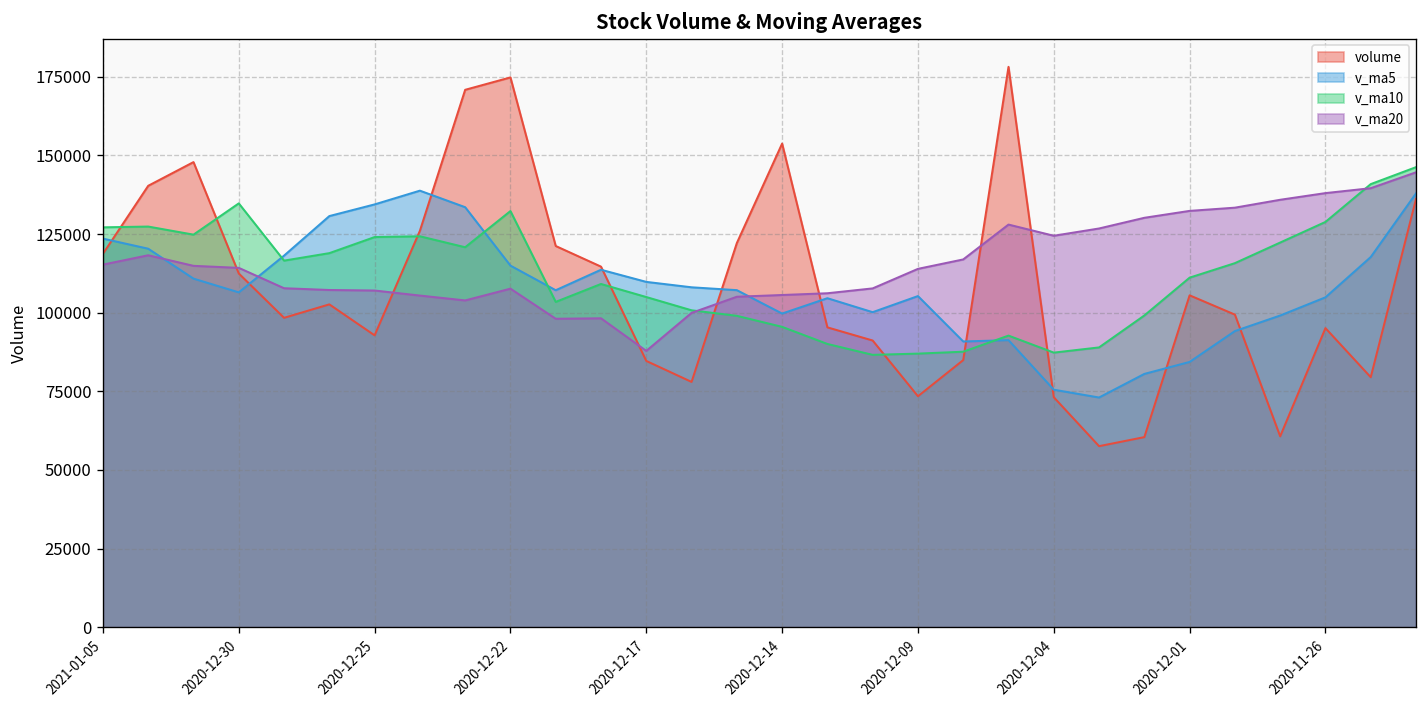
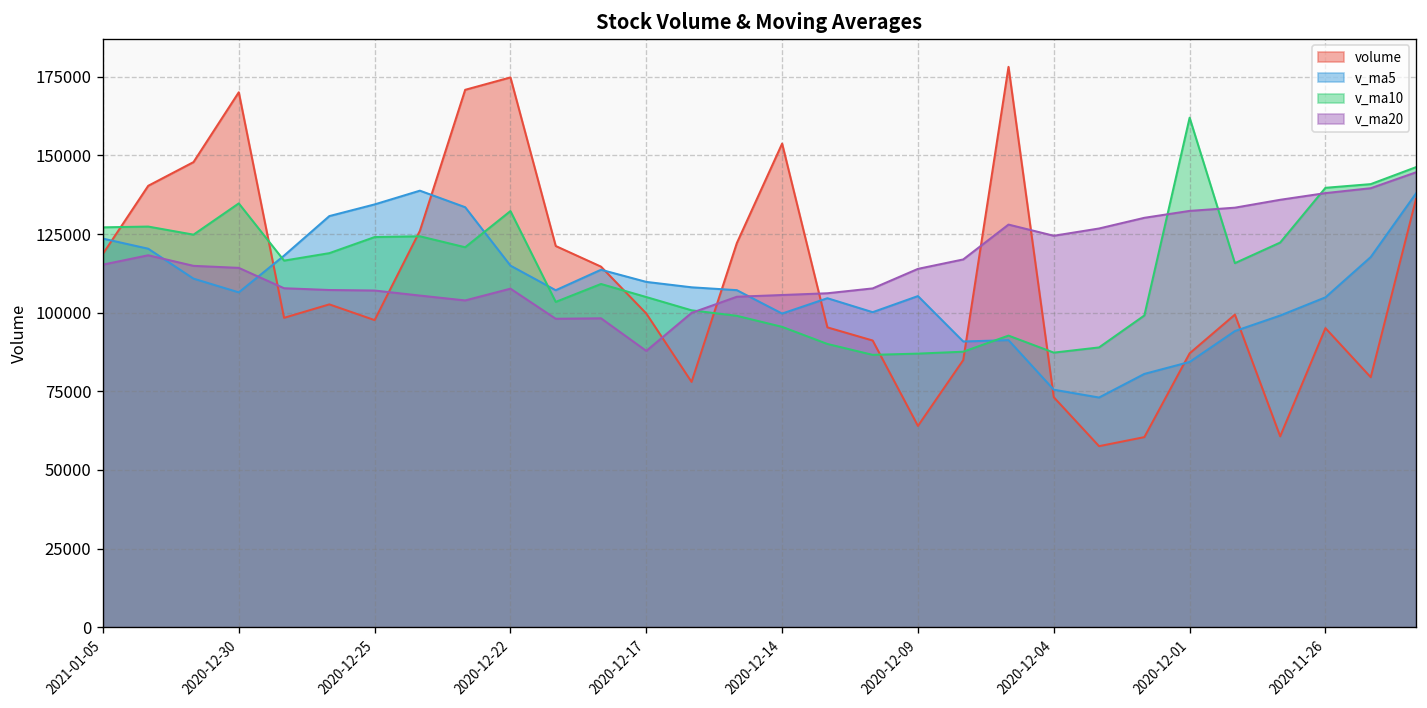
  {
    "volume": {
      "2021-01-05": 119000,
-     "2020-12-30": 112000,
-     "2020-12-25": 93000,
+     "2020-12-30": 170000,
+     "2020-12-25": 98000,
      "2020-12-22": 175000,
-     "2020-12-17": 85000,
+     "2020-12-17": 100000,
      "2020-12-14": 154000,
-     "2020-12-09": 73000,
+     "2020-12-09": 64000,
      "2020-12-04": 73000,
-     "2020-12-01": 106000,
+     "2020-12-01": 87000,
      "2020-11-26": 95000
    },
    "v_ma5": {
      "2021-01-05": 124000,
      "2020-12-30": 106000,
      "2020-12-25": 134000,
      "2020-12-22": 115000,
      "2020-12-17": 110000,
      "2020-12-14": 100000,
      "2020-12-09": 105000,
      "2020-12-04": 76000,
      "2020-12-01": 84000,
      "2020-11-26": 105000
    },
    "v_ma10": {
      "2021-01-05": 127000,
      "2020-12-30": 135000,
      "2020-12-25": 124000,
      "2020-12-22": 132000,
      "2020-12-17": 105000,
      "2020-12-14": 95000,
      "2020-12-09": 87000,
      "2020-12-04": 87000,
-     "2020-12-01": 111000,
-     "2020-11-26": 129000
+     "2020-12-01": 162000,
+     "2020-11-26": 140000
    },
    "v_ma20": {
      "2021-01-05": 115000,
      "2020-12-30": 114000,
      "2020-12-25": 107000,
      "2020-12-22": 108000,
      "2020-12-17": 88000,
      "2020-12-14": 106000,
      "2020-12-09": 114000,
      "2020-12-04": 124000,
      "2020-12-01": 132000,
      "2020-11-26": 138000
    }
  }
